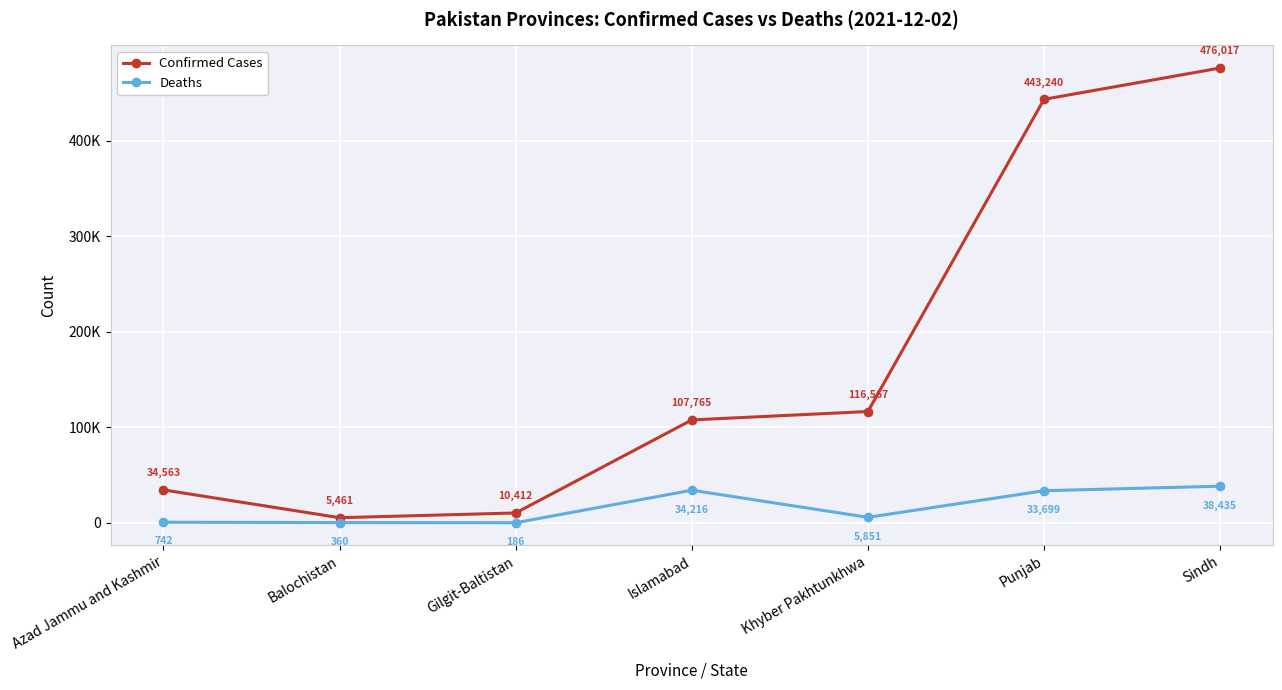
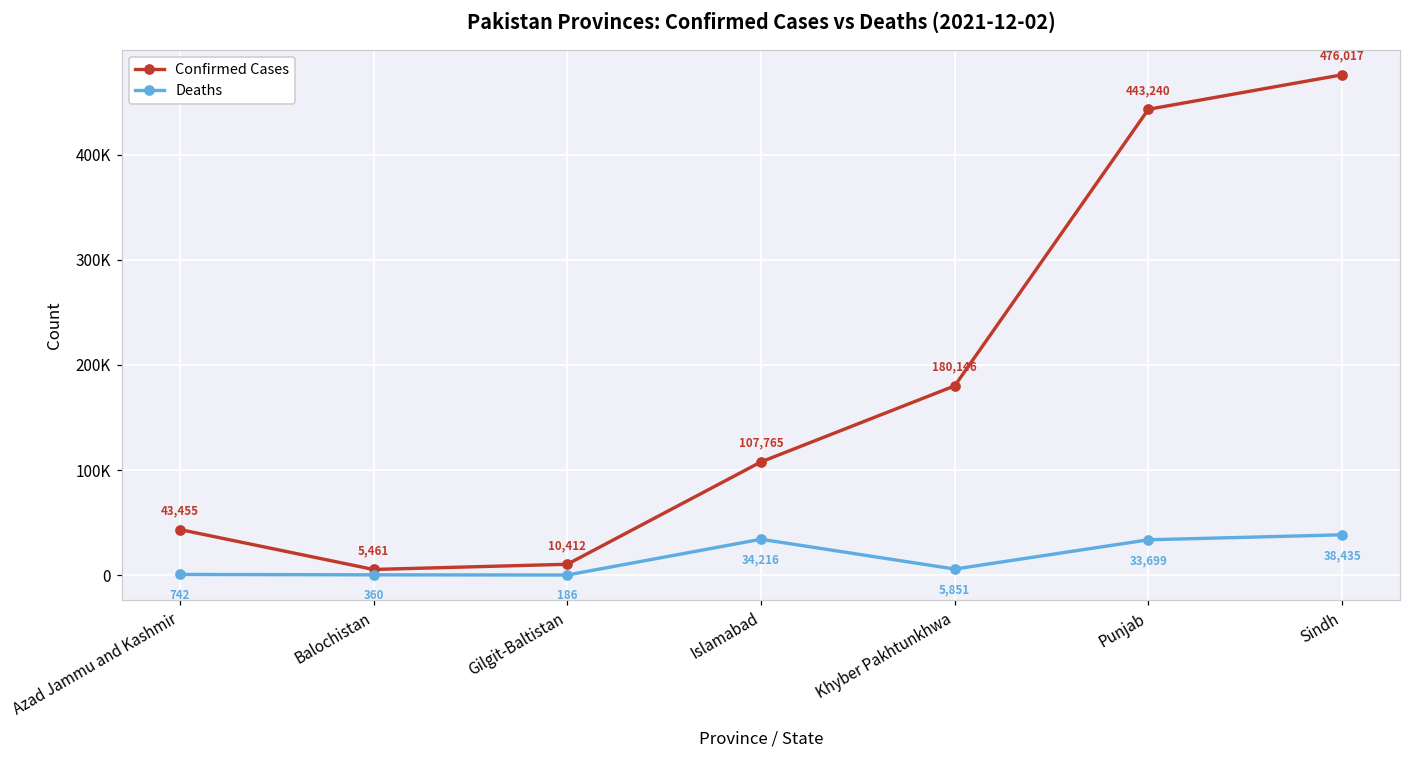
  {
    "Confirmed Cases": {
-     "Azad Jammu and Kashmir": "34,563",
+     "Azad Jammu and Kashmir": "43,455",
      "Balochistan": "5,461",
      "Gilgit-Baltistan": "10,412",
      "Islamabad": "107,765",
-     "Khyber Pakhtunkhwa": "116,567",
+     "Khyber Pakhtunkhwa": "180,146",
      "Punjab": "443,240",
      "Sindh": "476,017"
    },
    "Deaths": {
      "Azad Jammu and Kashmir": "742",
      "Balochistan": "360",
      "Gilgit-Baltistan": "186",
      "Islamabad": "34,216",
      "Khyber Pakhtunkhwa": "5,851",
      "Punjab": "33,699",
      "Sindh": "38,435"
    }
  }
